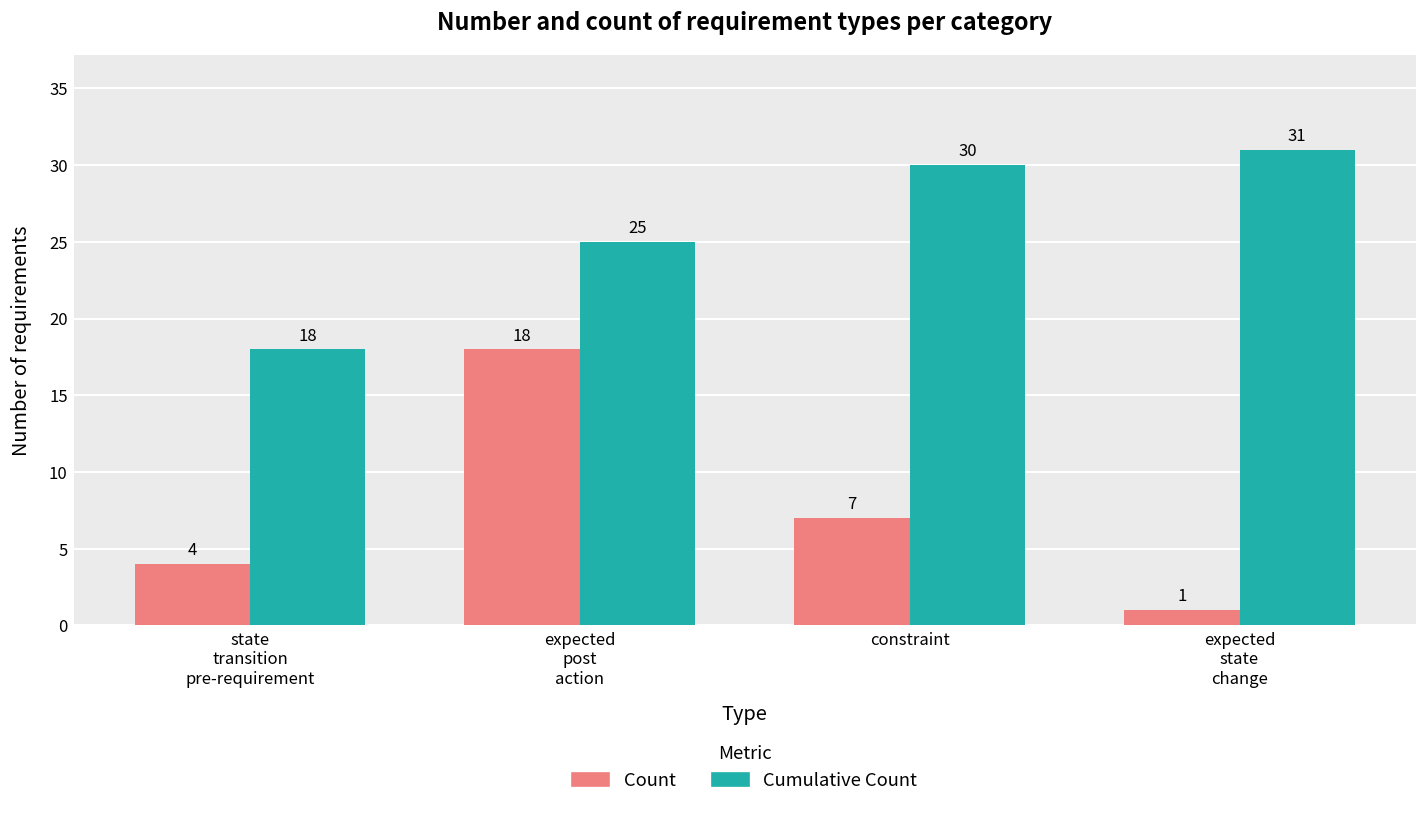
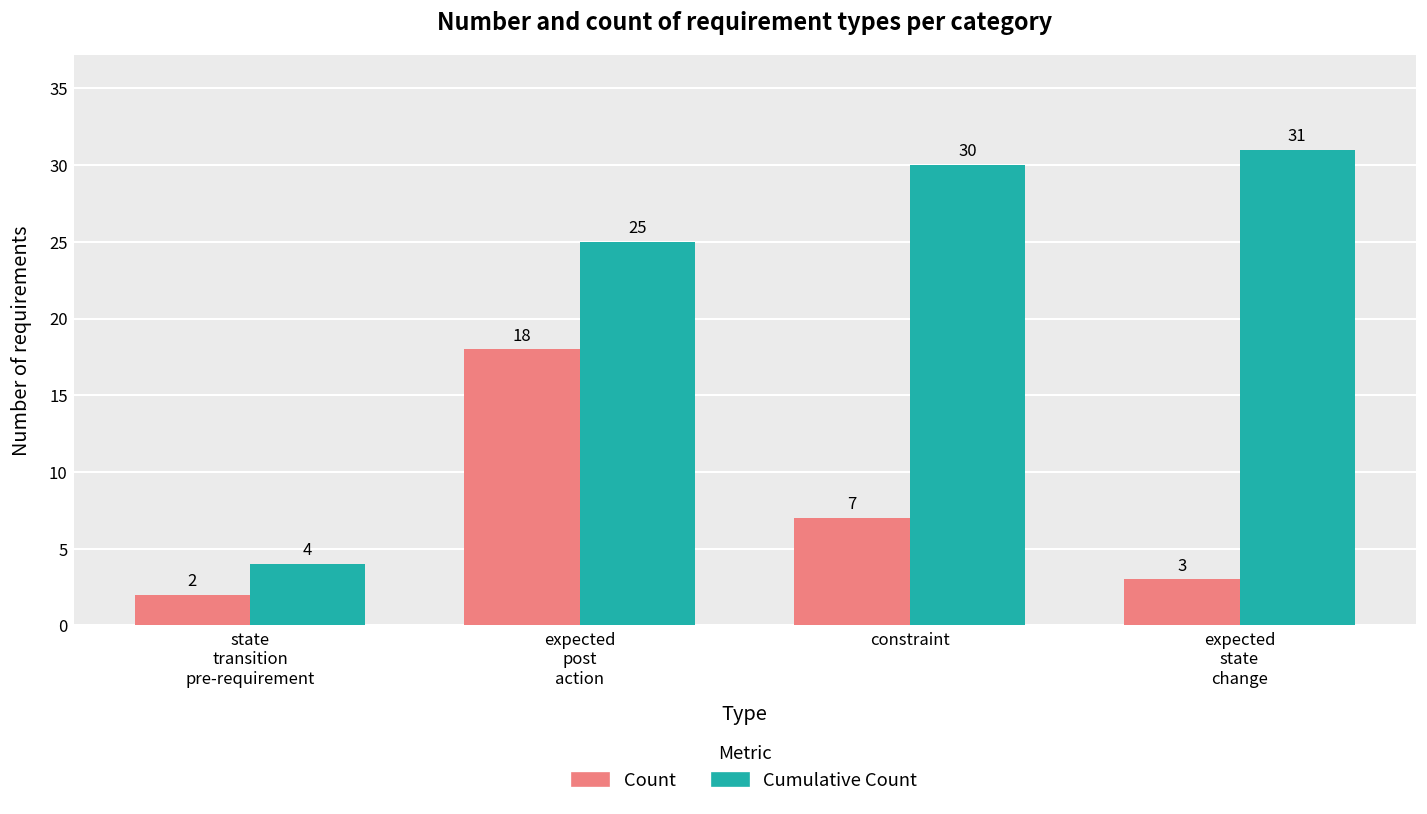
  {
    "Count": {
-     "state transition pre-requirement": 4,
+     "state transition pre-requirement": 2,
      "expected post action": 18,
      "constraint": 7,
-     "expected state change": 1
+     "expected state change": 3
    },
    "Cumulative Count": {
-     "state transition pre-requirement": 18,
+     "state transition pre-requirement": 4,
      "expected post action": 25,
      "constraint": 30,
      "expected state change": 31
    }
  }
